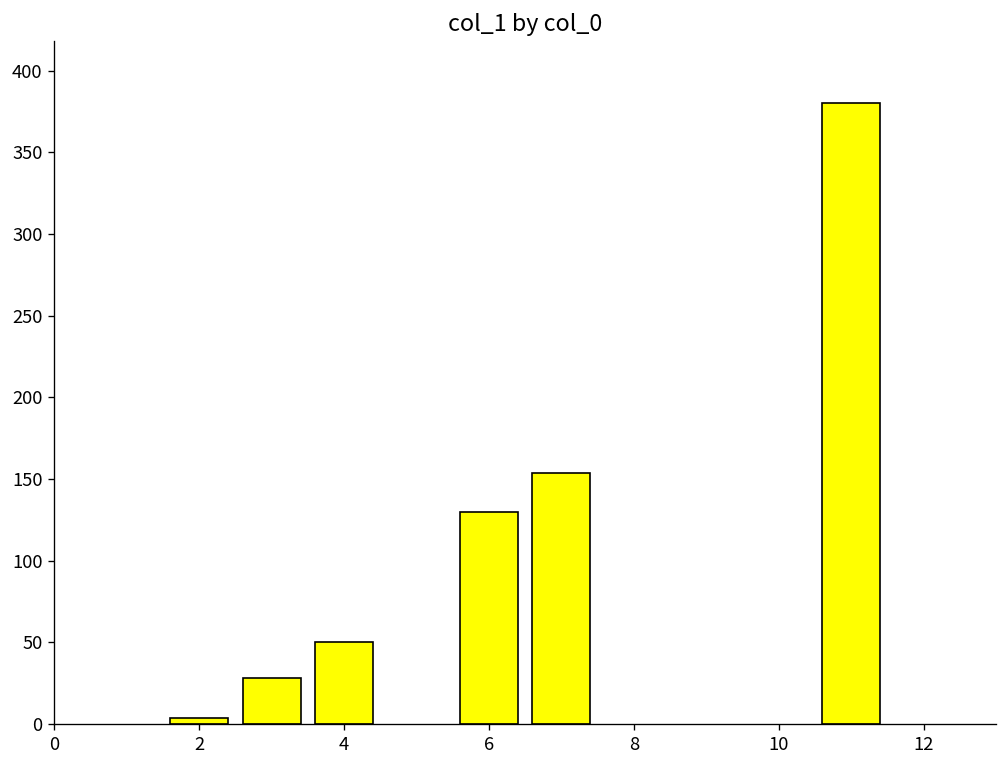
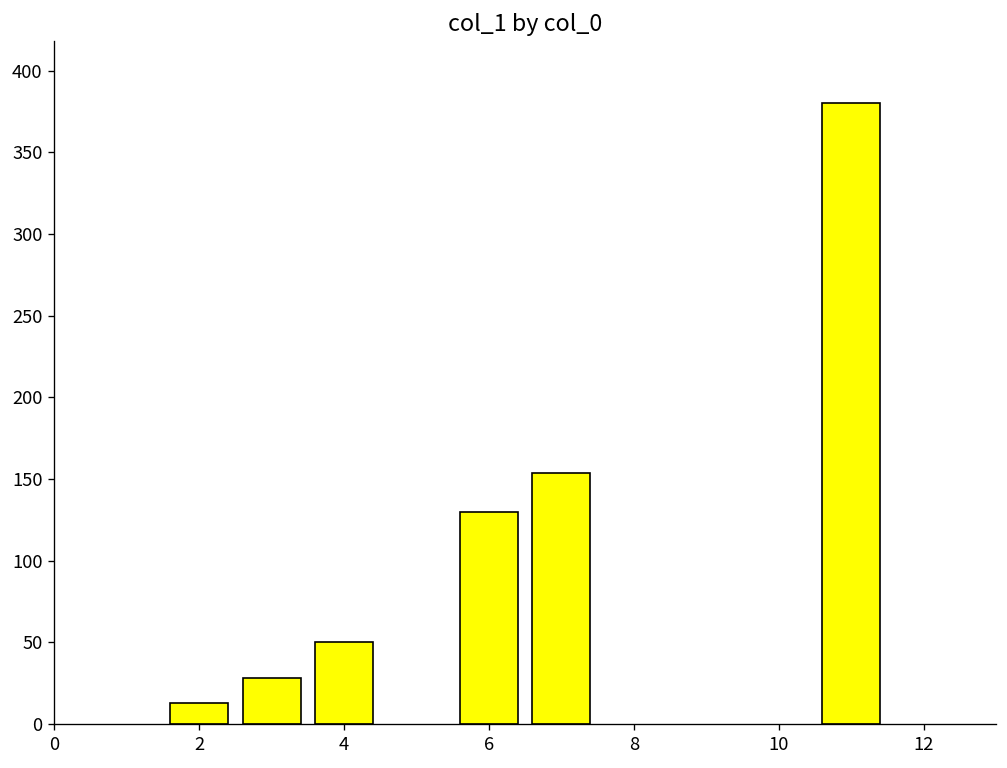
  {
-   "2": 4,
+   "2": 13,
    "4": 50,
    "6": 130
  }
